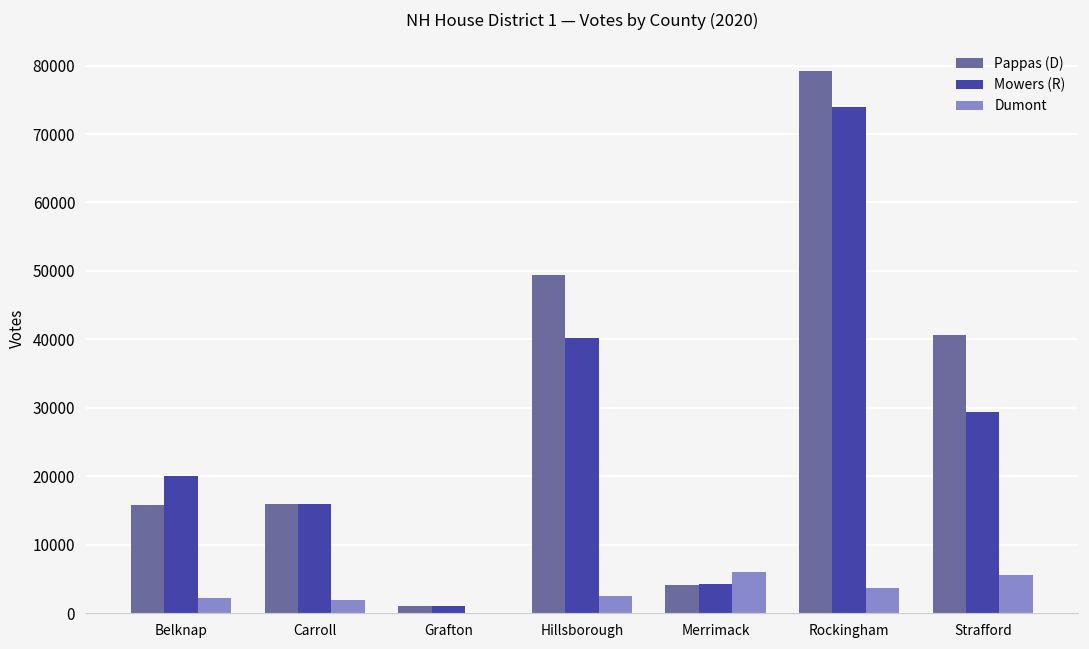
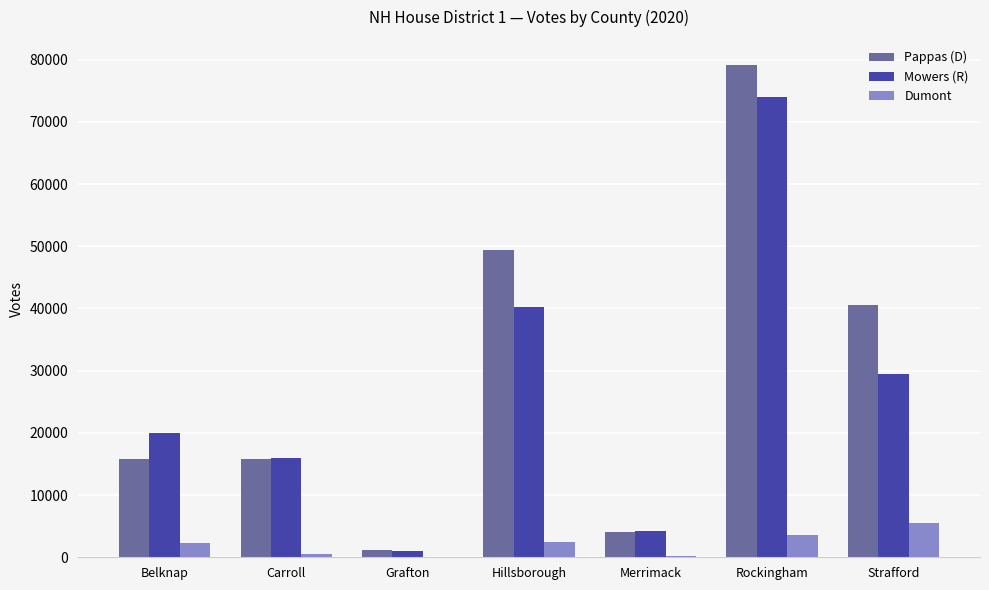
  {
    "Dumont": {
      "Belknap": 2000,
-     "Carroll": 2000,
+     "Carroll": 1000,
      "Hillsborough": 2000,
-     "Merrimack": 6000,
+     "Merrimack": 0,
      "Rockingham": 4000,
      "Strafford": 6000
    }
  }
